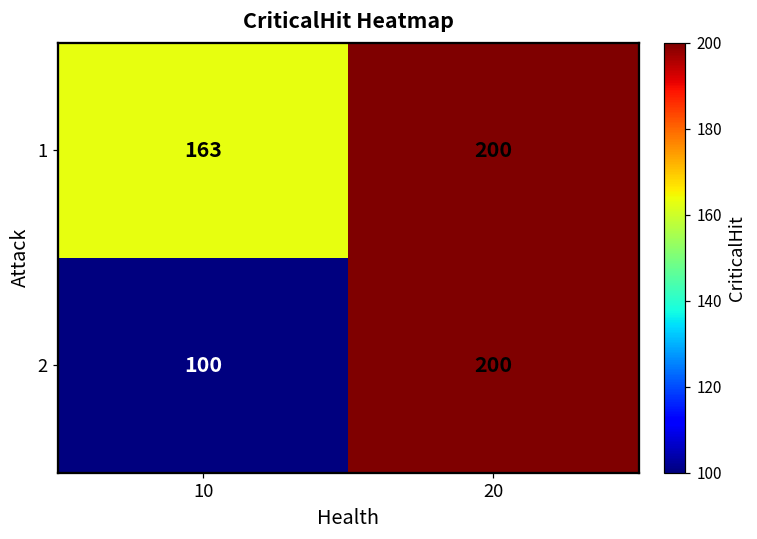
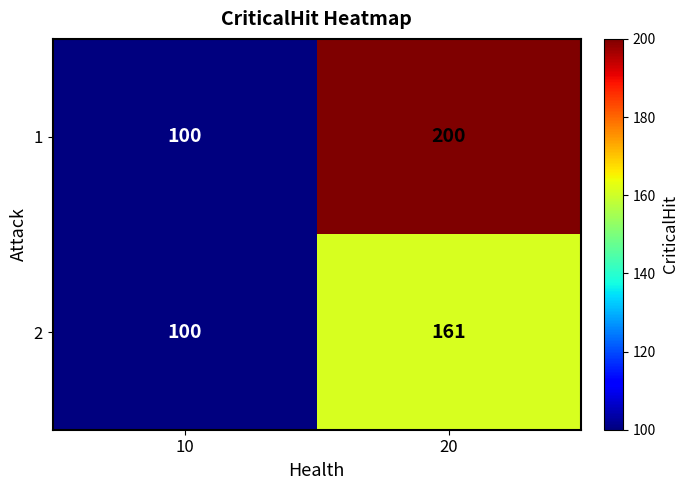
  {
    "1": {
-     "10": 163,
+     "10": 100,
      "20": 200
    },
    "2": {
      "10": 100,
-     "20": 200
+     "20": 161
    }
  }
